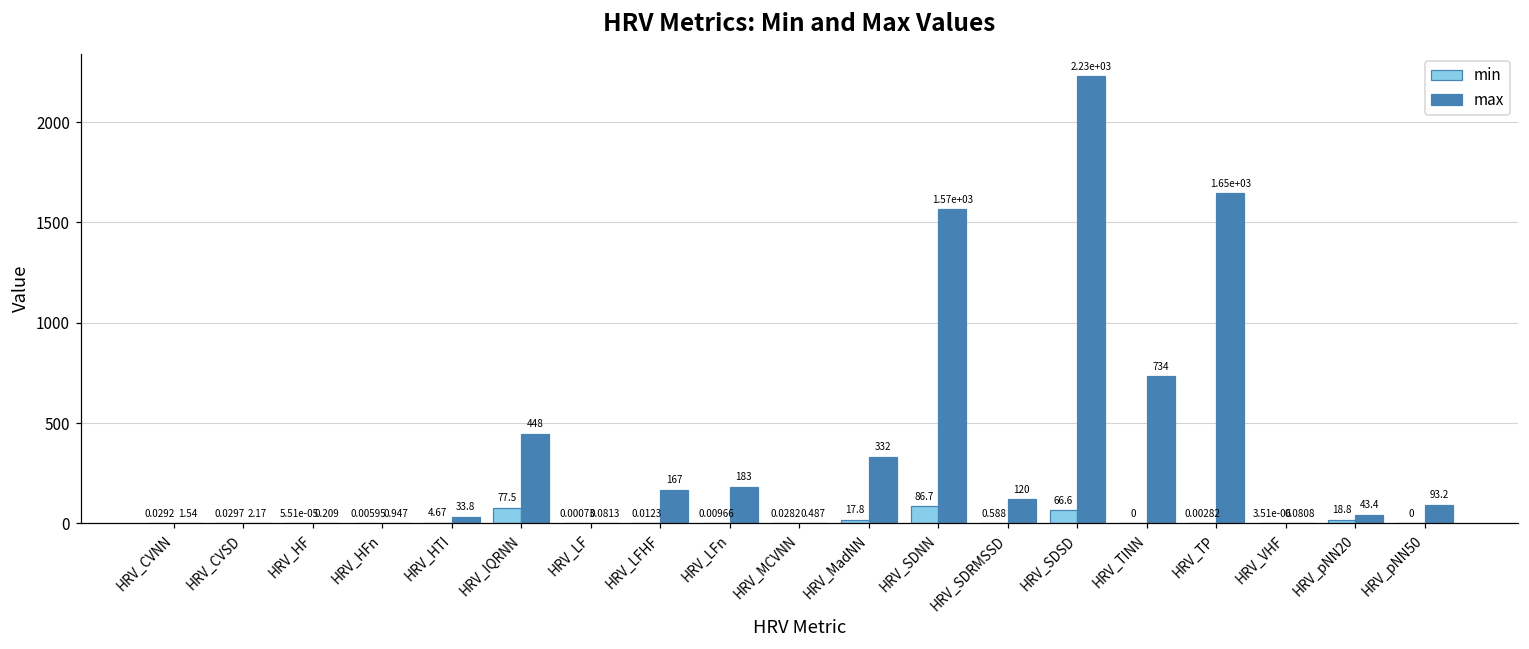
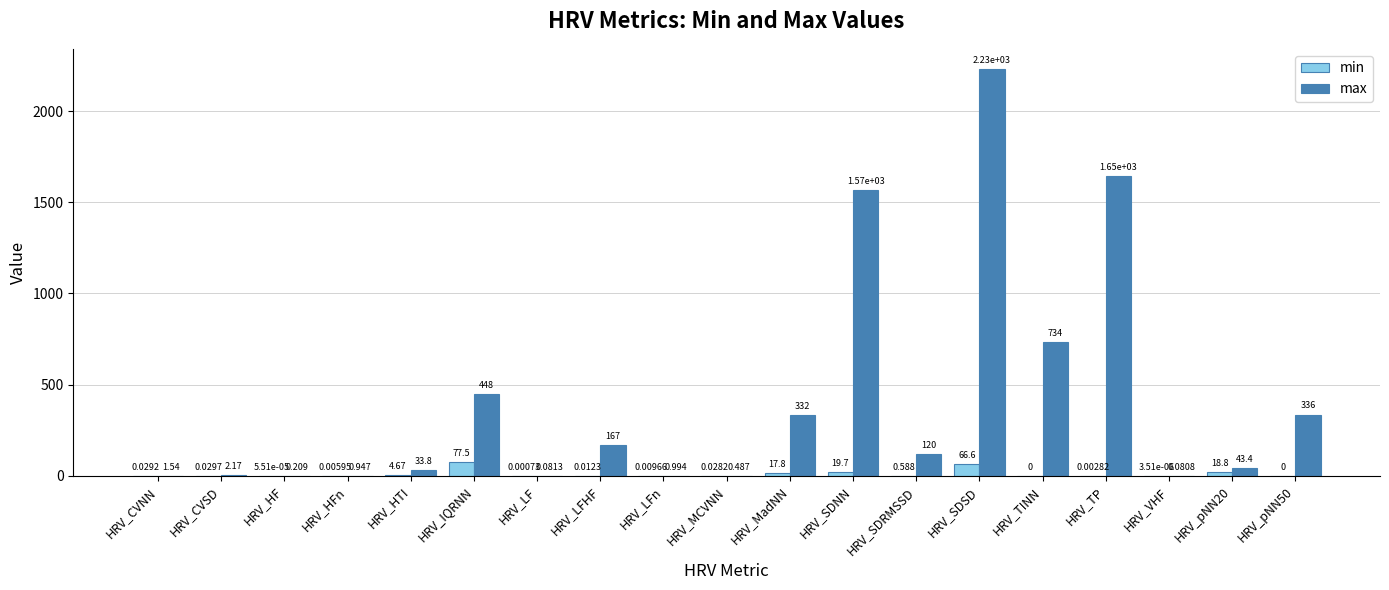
  {
    "min": {
      "HRV_CVNN": "0.0292",
      "HRV_CVSD": "0.0297",
      "HRV_HF": "5.51e-05",
      "HRV_HFn": "0.00595",
      "HRV_HTI": "4.67",
      "HRV_IQRNN": "77.5",
      "HRV_LFHF": "0.0123",
      "HRV_LFn": "0.00966",
      "HRV_MCVNN": "0.0282",
      "HRV_MadNN": "17.8",
-     "HRV_SDNN": "86.7",
+     "HRV_SDNN": "19.7",
      "HRV_SDRMSSD": "0.588",
      "HRV_SDSD": "66.6",
      "HRV_TINN": "0",
      "HRV_TP": "0.00282",
      "HRV_pNN20": "18.8",
      "HRV_pNN50": "0"
    },
    "max": {
      "HRV_CVNN": "1.54",
      "HRV_CVSD": "2.17",
      "HRV_HFn": "0.947",
      "HRV_HTI": "33.8",
      "HRV_IQRNN": "448",
      "HRV_LFHF": "167",
-     "HRV_LFn": "183",
+     "HRV_LFn": "0.994",
      "HRV_MCVNN": "0.487",
      "HRV_MadNN": "332",
      "HRV_SDRMSSD": "120",
      "HRV_TINN": "734",
      "HRV_pNN20": "43.4",
-     "HRV_pNN50": "93.2"
+     "HRV_pNN50": "336"
    }
  }
